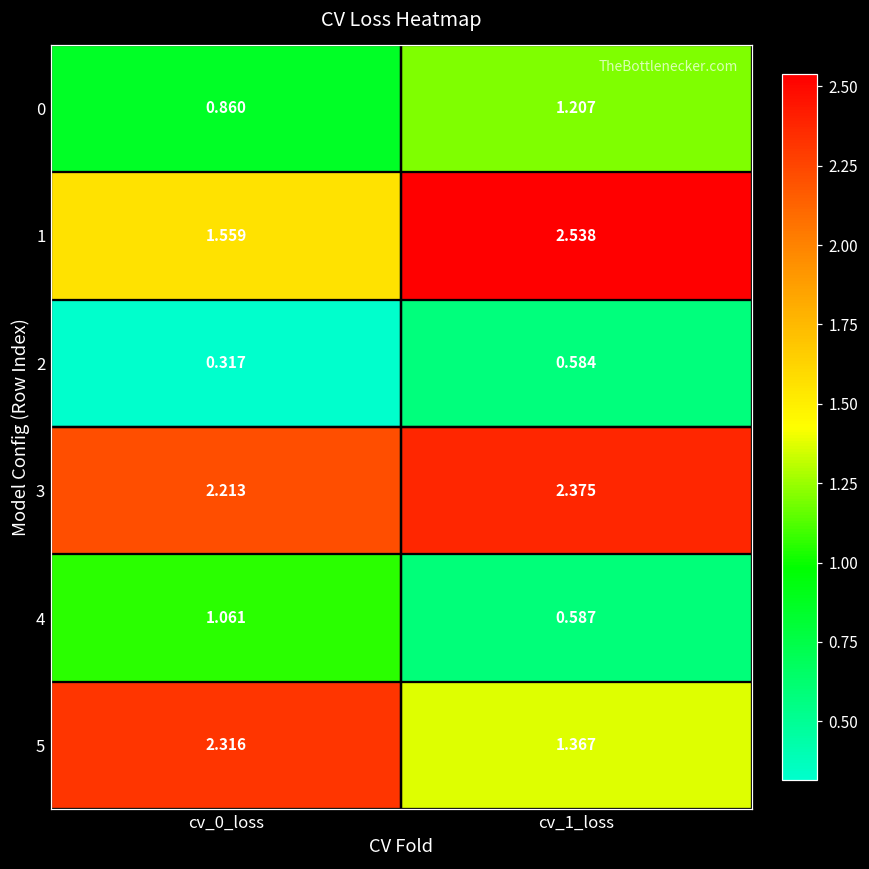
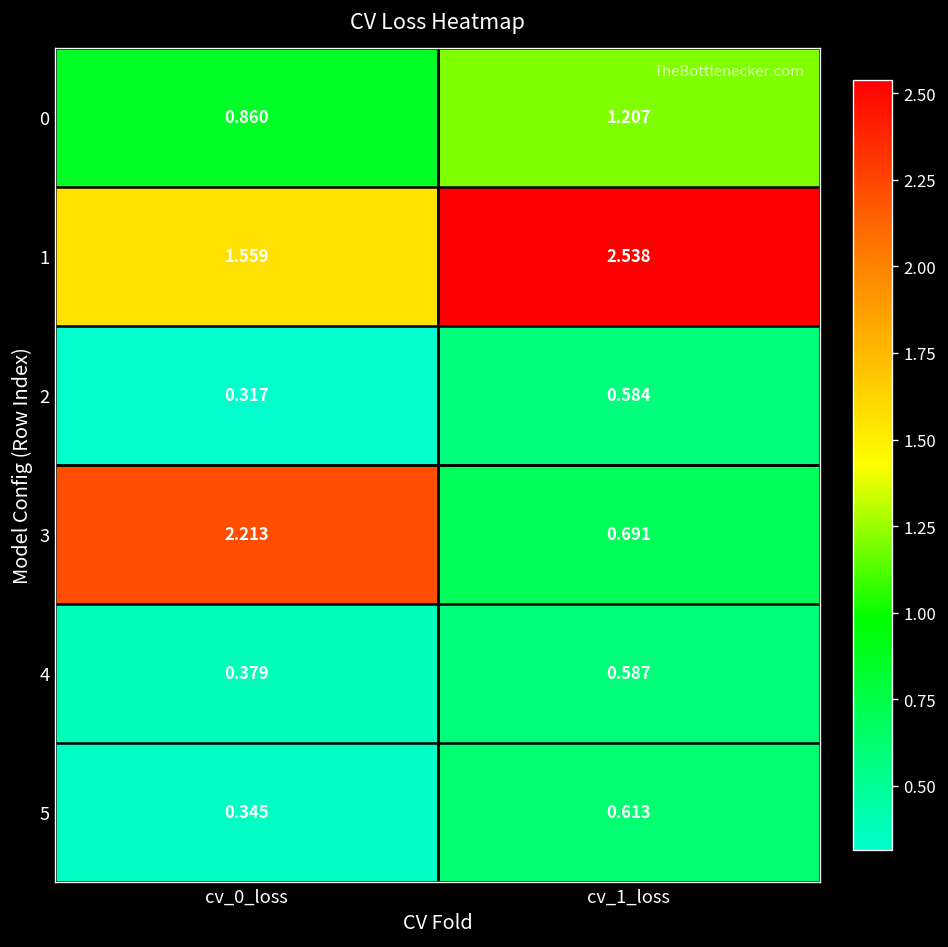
  {
    "0": {
      "cv_0_loss": 0.860
    },
    "1": {
      "cv_0_loss": 1.559,
      "cv_1_loss": 2.538
    },
    "2": {
      "cv_0_loss": 0.317,
      "cv_1_loss": 0.584
    },
    "3": {
      "cv_0_loss": 2.213,
-     "cv_1_loss": 2.375
+     "cv_1_loss": 0.691
    },
    "4": {
-     "cv_0_loss": 1.061,
+     "cv_0_loss": 0.379,
      "cv_1_loss": 0.587
    },
    "5": {
-     "cv_0_loss": 2.316,
-     "cv_1_loss": 1.367
+     "cv_0_loss": 0.345,
+     "cv_1_loss": 0.613
    }
  }
